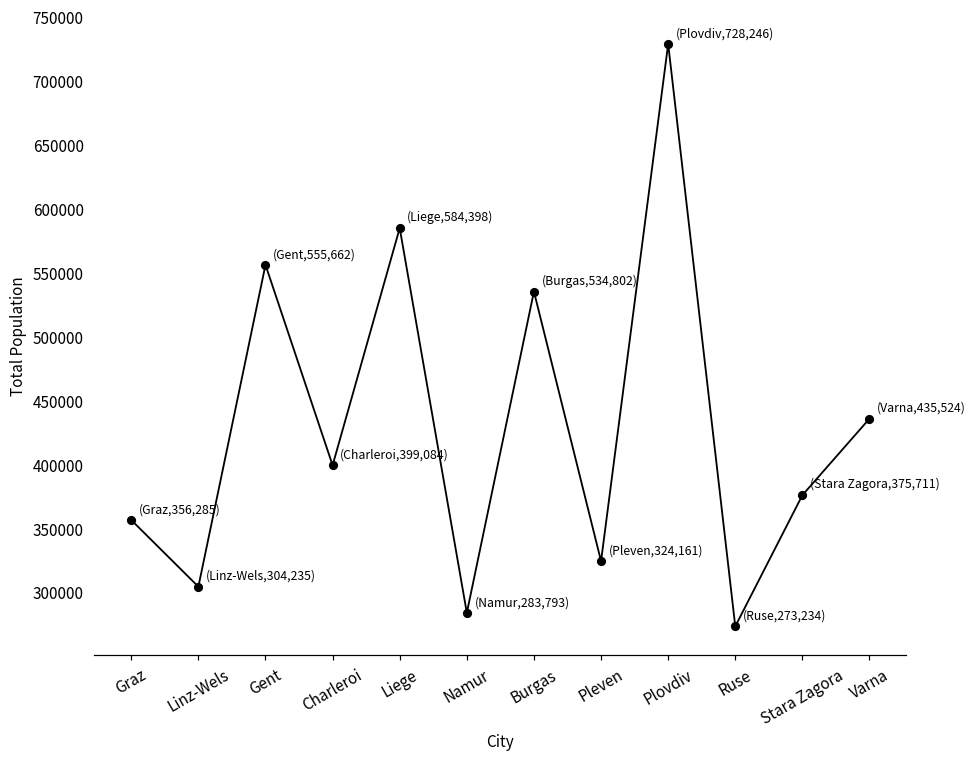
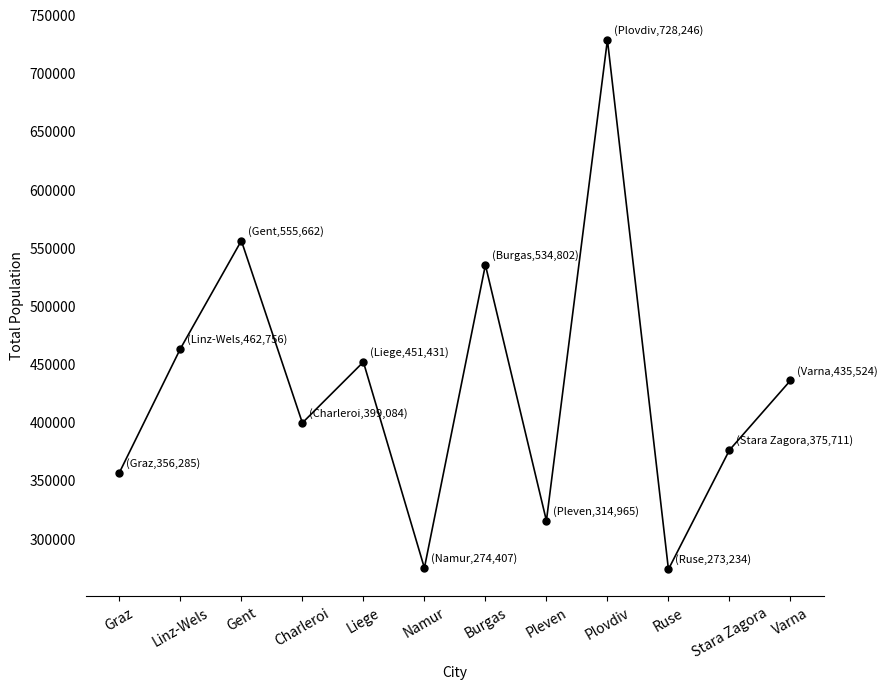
  {
    "Graz": "356,285",
-   "Linz-Wels": "304,235",
+   "Linz-Wels": "462,756",
    "Gent": "555,662",
    "Charleroi": "399,084",
-   "Liege": "584,398",
-   "Namur": "283,793",
+   "Liege": "451,431",
+   "Namur": "274,407",
    "Burgas": "534,802",
-   "Pleven": "324,161",
+   "Pleven": "314,965",
    "Plovdiv": "728,246",
    "Ruse": "273,234",
    "Stara Zagora": "375,711",
    "Varna": "435,524"
  }
